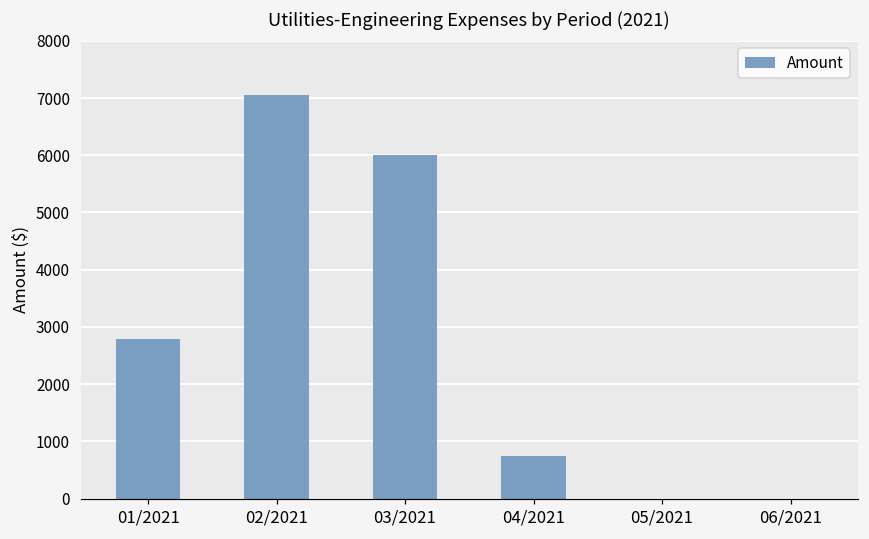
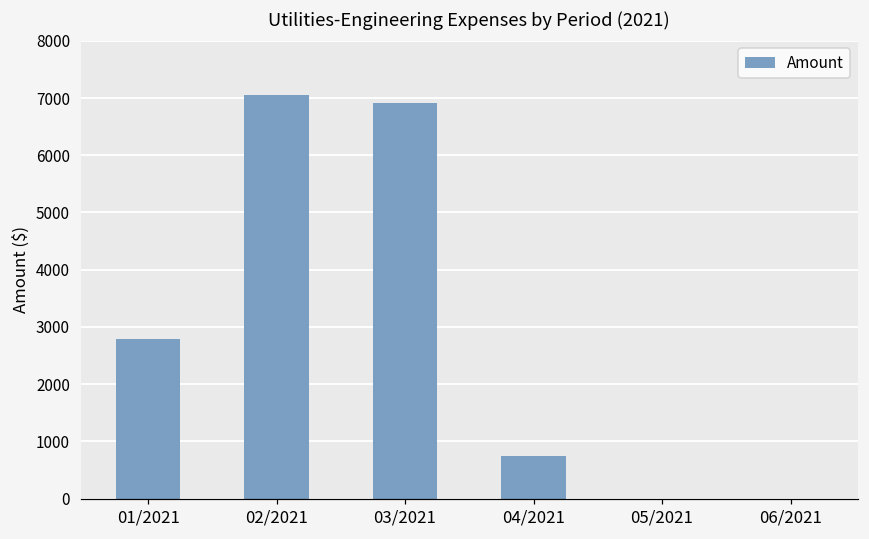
  {
    "01/2021": 2800,
    "02/2021": 7100,
-   "03/2021": 6000,
+   "03/2021": 6900,
    "04/2021": 800,
    "05/2021": 0,
    "06/2021": 0
  }
